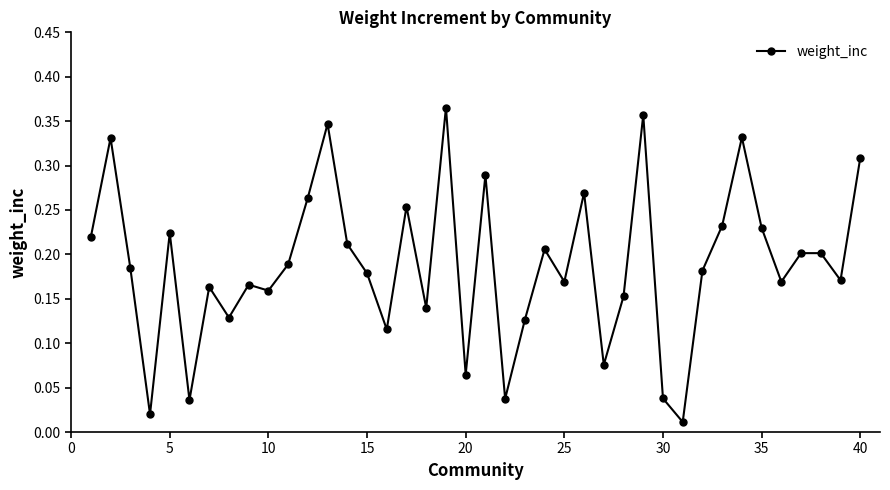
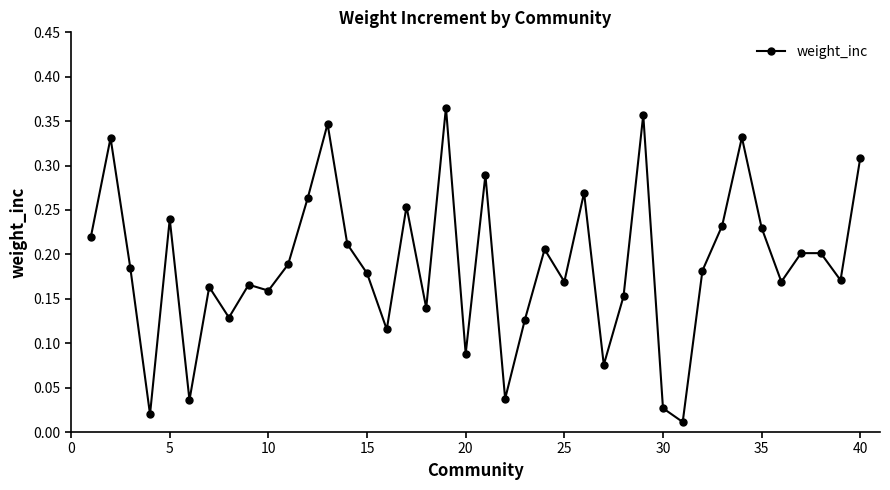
  {
-   "5": 0.22,
+   "5": 0.24,
    "10": 0.16,
    "15": 0.18,
-   "20": 0.06,
+   "20": 0.09,
    "25": 0.17,
-   "30": 0.04,
+   "30": 0.03,
    "35": 0.23,
    "40": 0.31
  }
